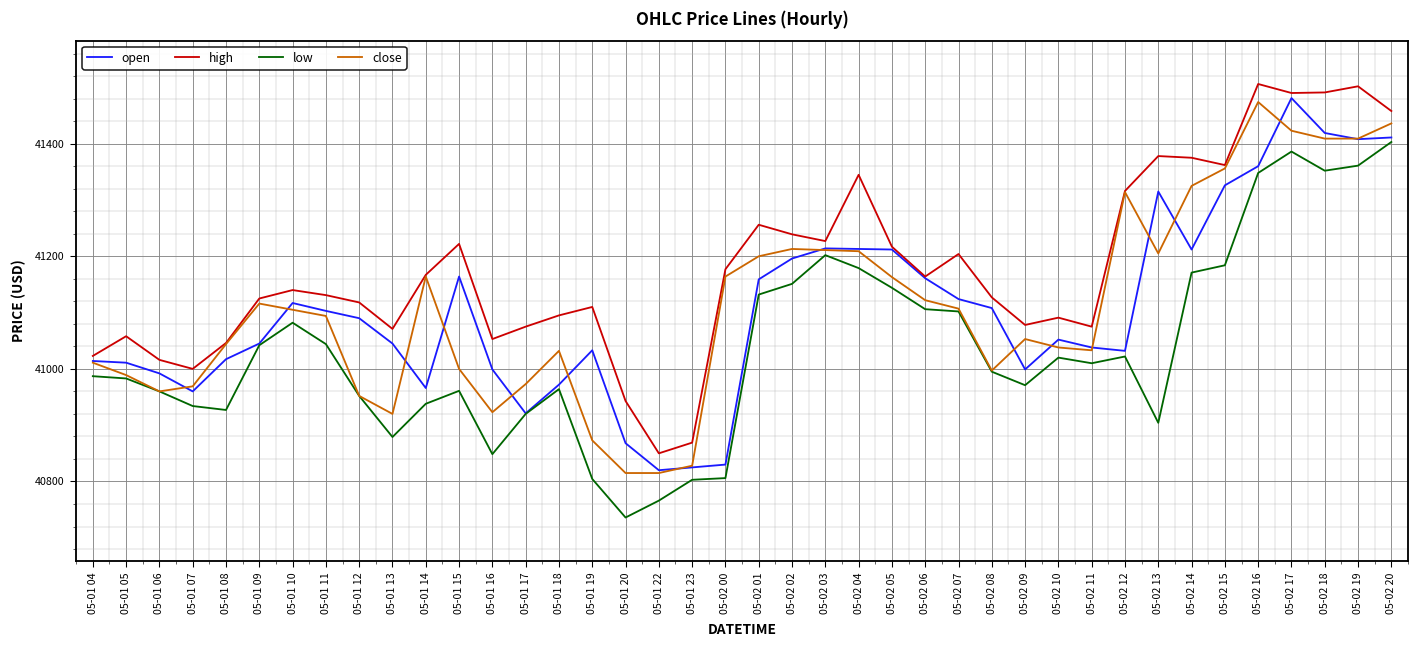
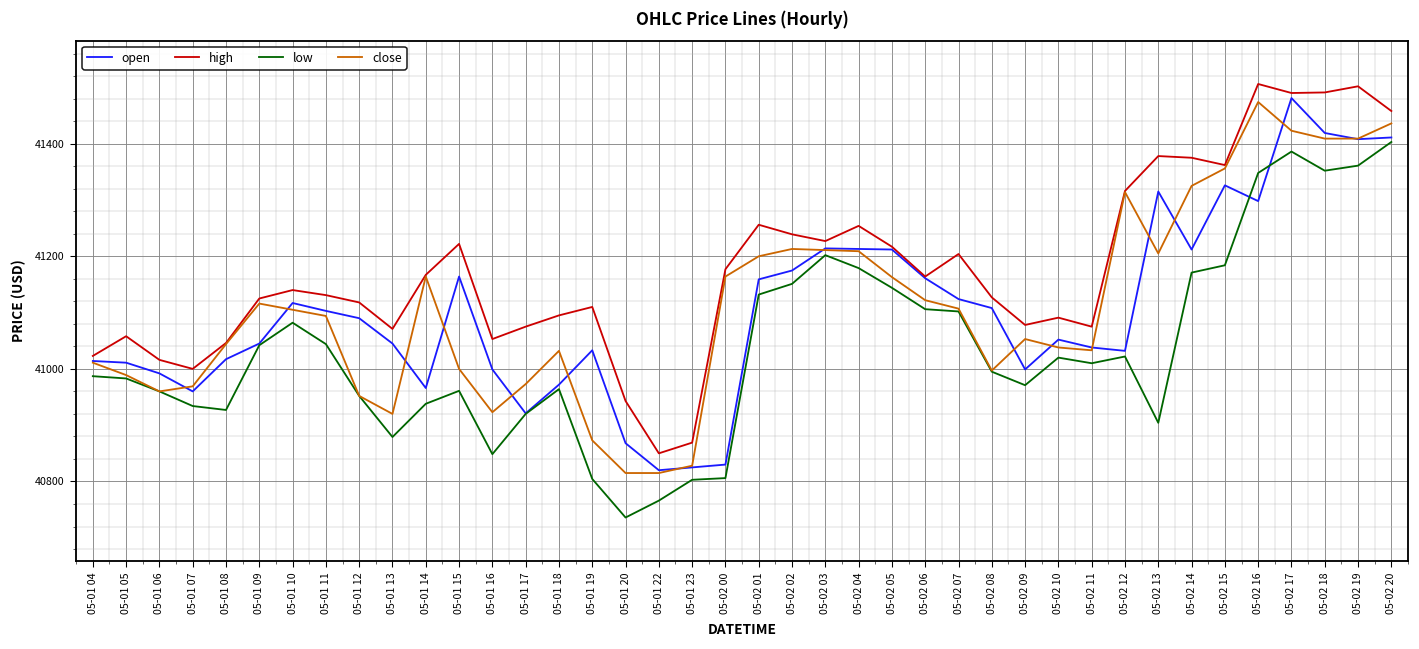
  {
    "open": {
      "05-01 05": 41010,
      "05-01 06": 40990,
      "05-01 07": 40960,
      "05-01 08": 41020,
      "05-01 10": 41120,
      "05-01 11": 41100,
      "05-01 12": 41090,
      "05-01 13": 41050,
      "05-01 14": 40970,
      "05-01 15": 41160,
      "05-01 16": 41000,
      "05-01 18": 40970,
      "05-01 19": 41030,
      "05-01 20": 40870,
      "05-02 00": 40830,
      "05-02 01": 41160,
-     "05-02 02": 41200,
+     "05-02 02": 41170,
      "05-02 07": 41120,
      "05-02 08": 41110,
      "05-02 09": 41000,
      "05-02 10": 41050,
      "05-02 11": 41040,
      "05-02 12": 41030,
      "05-02 13": 41320,
      "05-02 14": 41210,
      "05-02 15": 41330,
-     "05-02 16": 41360,
+     "05-02 16": 41300,
      "05-02 17": 41480,
      "05-02 18": 41420,
      "05-02 20": 41410
    },
    "high": {
      "05-01 04": 41020,
      "05-01 05": 41060,
      "05-01 06": 41020,
      "05-01 07": 41000,
      "05-01 09": 41130,
      "05-01 10": 41140,
      "05-01 11": 41130,
      "05-01 12": 41120,
      "05-01 13": 41070,
      "05-01 15": 41220,
      "05-01 16": 41050,
      "05-01 17": 41080,
      "05-01 18": 41100,
      "05-01 19": 41110,
      "05-01 20": 40940,
      "05-01 22": 40850,
      "05-01 23": 40870,
      "05-02 00": 41180,
      "05-02 01": 41260,
      "05-02 02": 41240,
      "05-02 03": 41230,
-     "05-02 04": 41340,
+     "05-02 04": 41250,
      "05-02 07": 41200,
      "05-02 08": 41130,
      "05-02 09": 41080,
      "05-02 10": 41090,
      "05-02 11": 41080,
      "05-02 13": 41380,
      "05-02 14": 41380,
      "05-02 15": 41360,
      "05-02 16": 41510,
      "05-02 17": 41490,
      "05-02 18": 41490,
      "05-02 19": 41500,
      "05-02 20": 41460
    },
    "low": {
      "05-01 04": 40990,
      "05-01 05": 40980,
      "05-01 07": 40930,
      "05-01 08": 40930,
      "05-01 10": 41080,
      "05-01 11": 41040,
      "05-01 13": 40880,
      "05-01 14": 40940,
      "05-01 15": 40960,
      "05-01 16": 40850,
      "05-01 18": 40960,
      "05-01 19": 40800,
      "05-01 20": 40740,
      "05-01 22": 40770,
      "05-01 23": 40800,
      "05-02 00": 40810,
      "05-02 01": 41130,
      "05-02 02": 41150,
      "05-02 03": 41200,
      "05-02 04": 41180,
      "05-02 05": 41140,
      "05-02 06": 41110,
      "05-02 09": 40970,
      "05-02 10": 41020,
      "05-02 11": 41010,
      "05-02 12": 41020,
      "05-02 13": 40900,
      "05-02 14": 41170,
      "05-02 15": 41180,
      "05-02 16": 41350,
      "05-02 17": 41390,
      "05-02 18": 41350,
      "05-02 19": 41360,
      "05-02 20": 41400
    },
    "close": {
      "05-01 05": 40990,
      "05-01 07": 40970,
      "05-01 09": 41120,
      "05-01 10": 41110,
      "05-01 11": 41090,
      "05-01 13": 40920,
      "05-01 15": 41000,
      "05-01 16": 40920,
      "05-01 17": 40970,
      "05-01 18": 41030,
      "05-01 19": 40870,
      "05-01 20": 40820,
      "05-02 00": 41160,
      "05-02 01": 41200,
      "05-02 02": 41210,
      "05-02 05": 41160,
      "05-02 06": 41120,
      "05-02 09": 41050,
      "05-02 10": 41040,
      "05-02 11": 41030,
      "05-02 13": 41210,
      "05-02 14": 41330,
      "05-02 15": 41360,
      "05-02 16": 41470,
      "05-02 17": 41420,
      "05-02 18": 41410,
      "05-02 20": 41440
    }
  }
